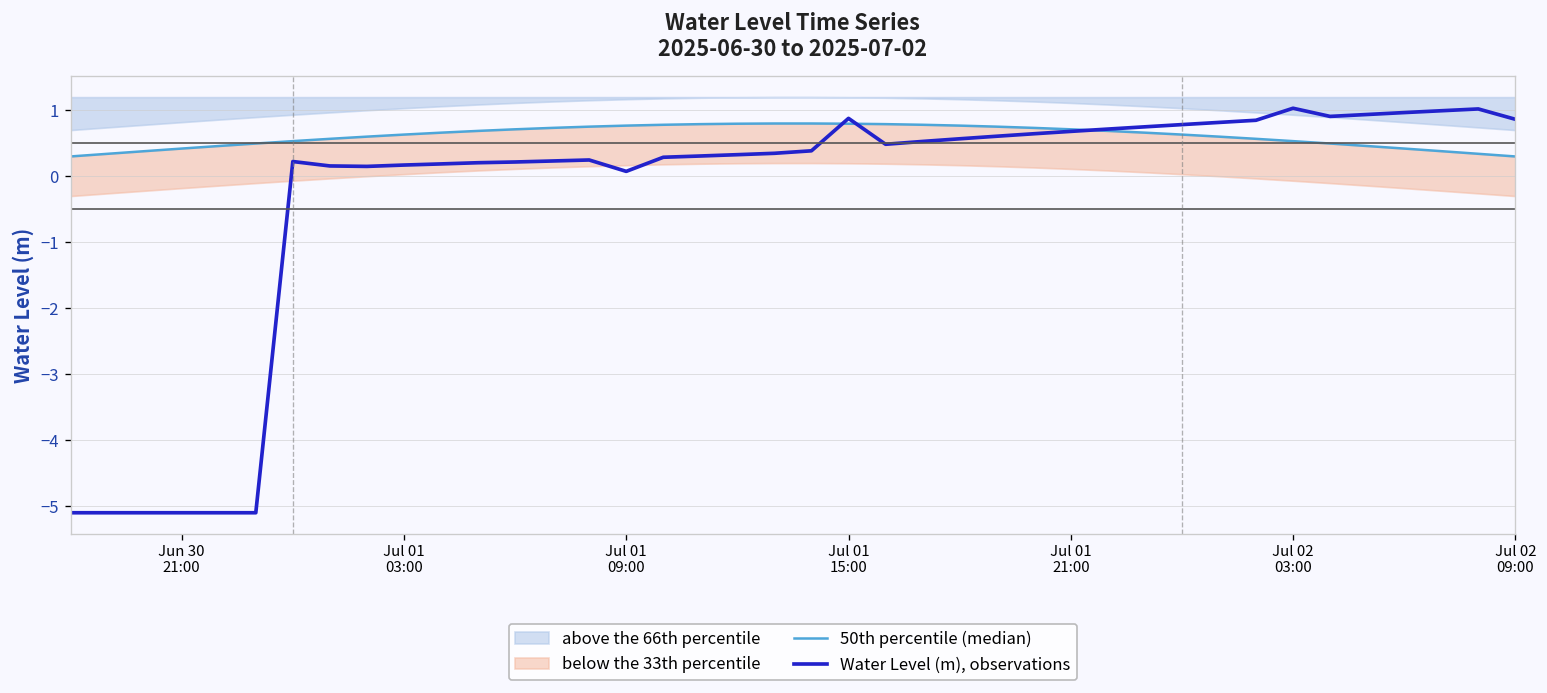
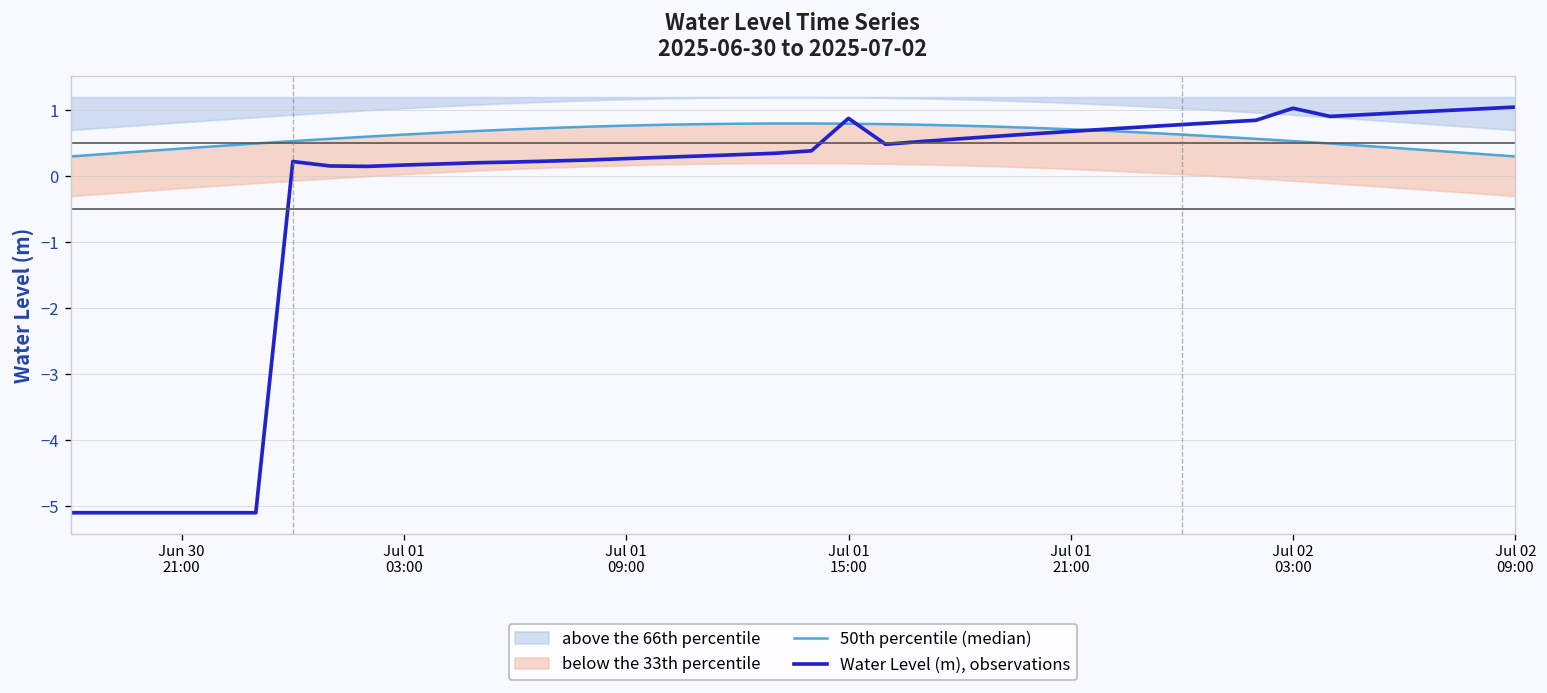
  {
    "below the 33th percentile": {
      "Jun 30 21:00": 0.4,
      "Jul 01 03:00": 0.6,
      "Jul 01 09:00": 0.8,
      "Jul 01 15:00": 0.8,
      "Jul 02 03:00": 0.5,
      "Jul 02 09:00": 0.3
    },
    "Water Level (m), observations": {
      "Jun 30 21:00": -5.1,
      "Jul 01 03:00": 0.2,
-     "Jul 01 09:00": 0.1,
+     "Jul 01 09:00": 0.3,
      "Jul 01 15:00": 0.9,
      "Jul 02 03:00": 1.0,
-     "Jul 02 09:00": 0.9
+     "Jul 02 09:00": 1.0
    }
  }
